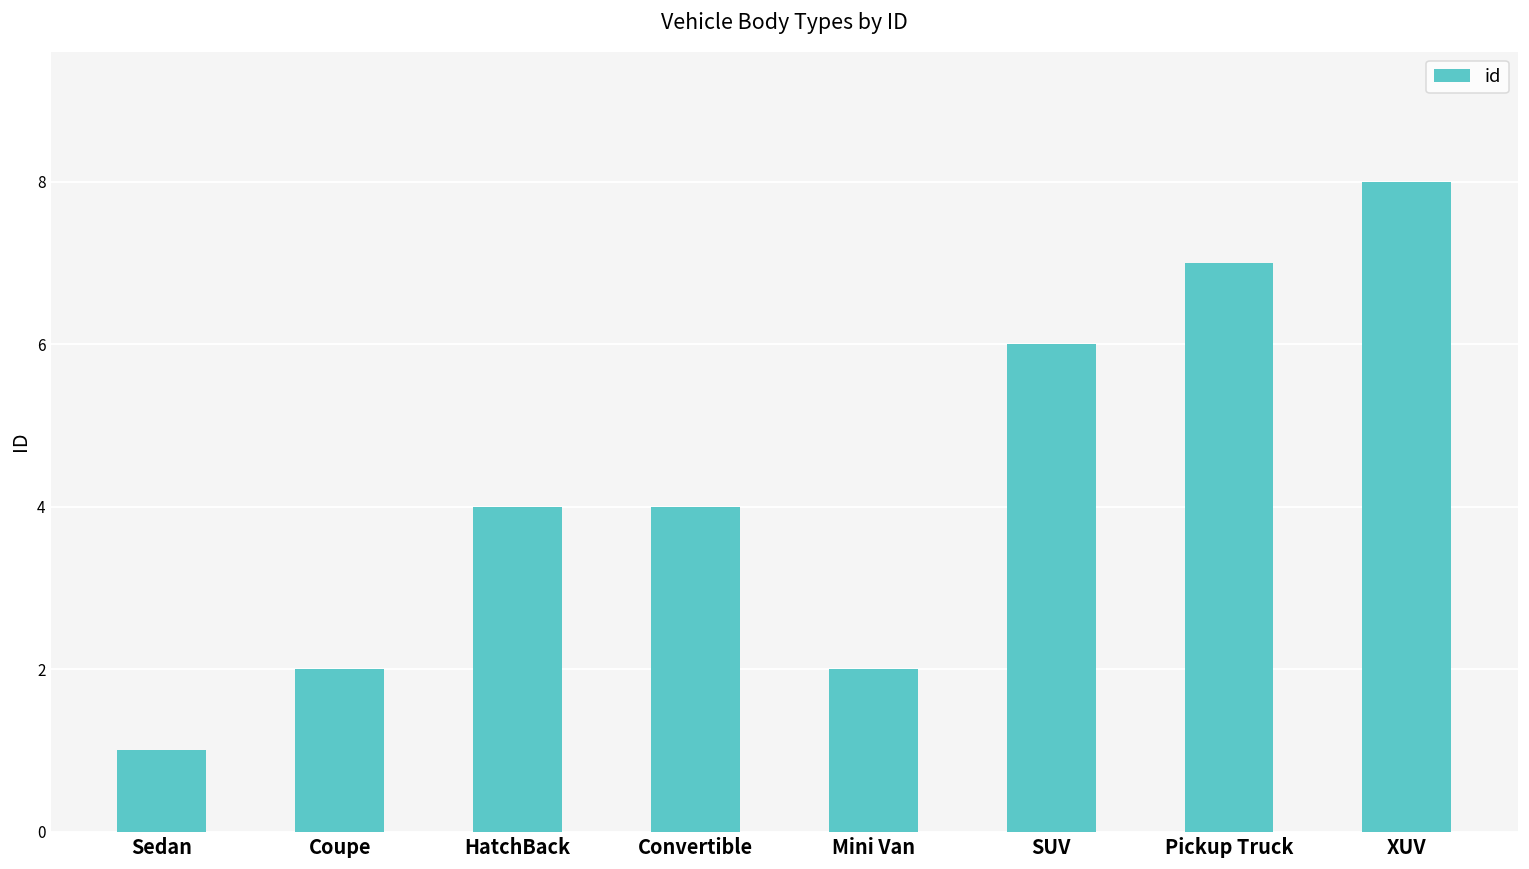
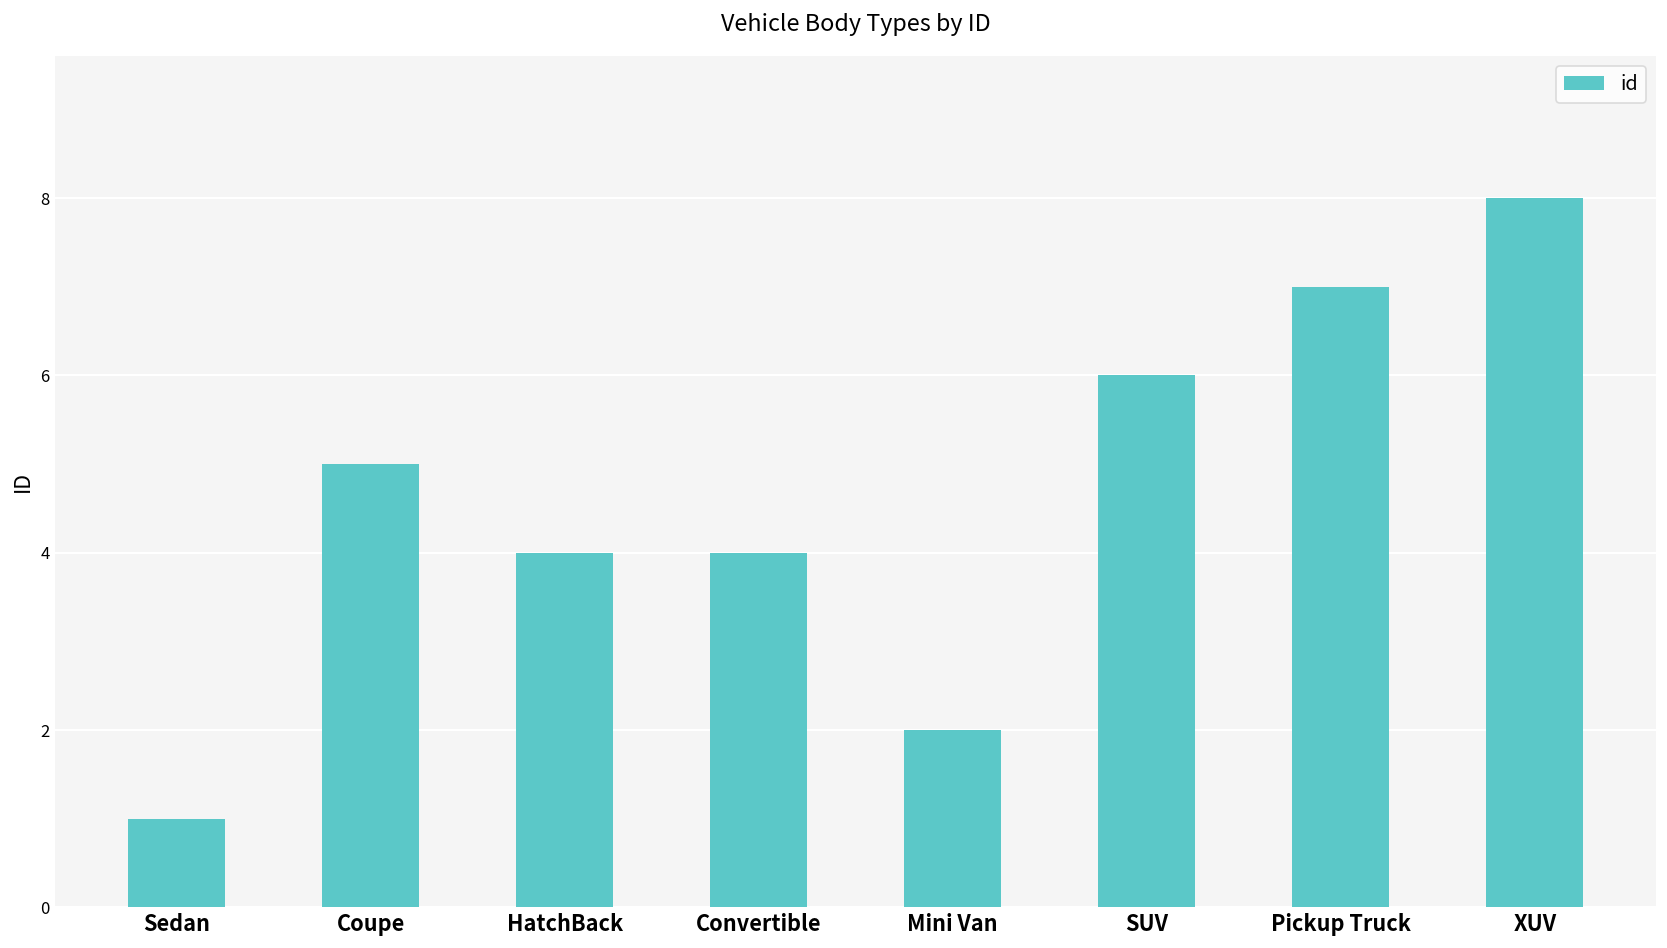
  {
    "Sedan": 1,
-   "Coupe": 2,
+   "Coupe": 5,
    "HatchBack": 4,
    "Convertible": 4,
    "Mini Van": 2,
    "SUV": 6,
    "Pickup Truck": 7,
    "XUV": 8
  }
